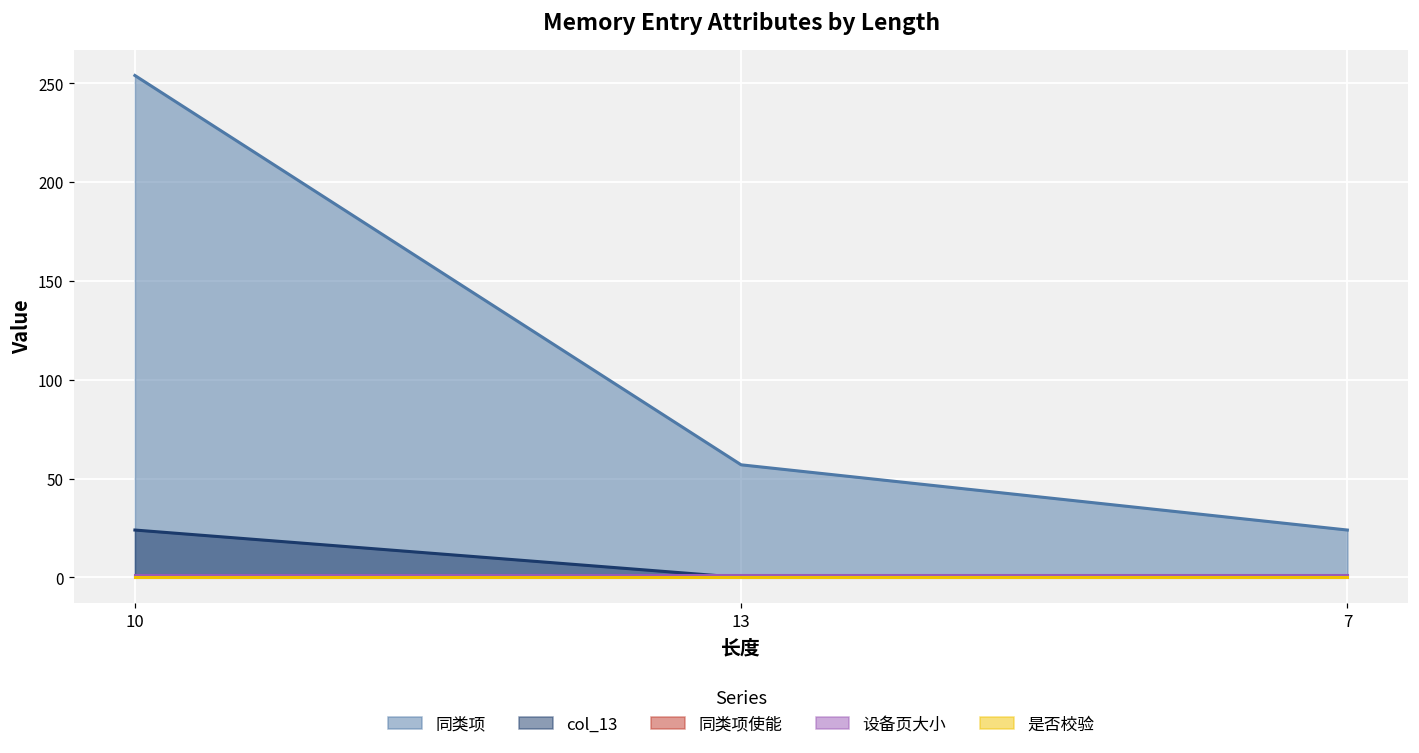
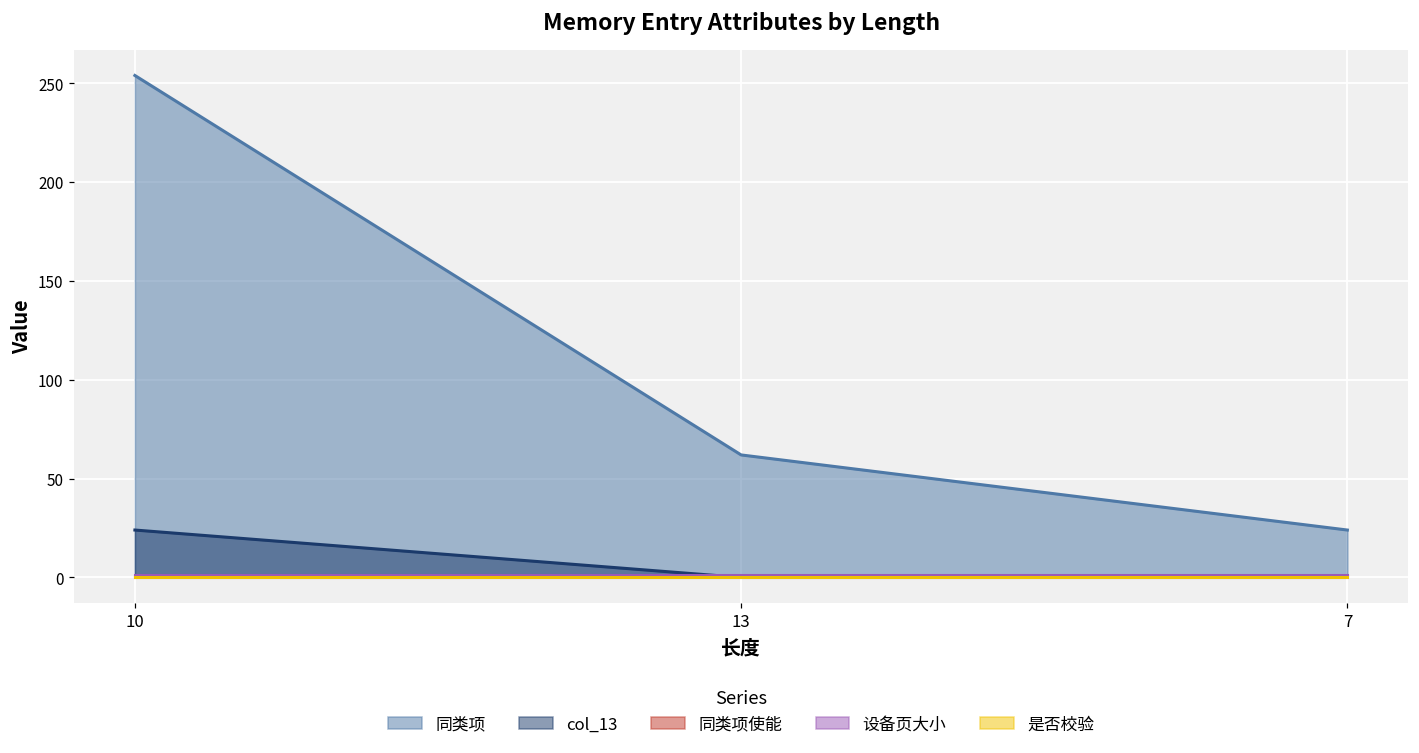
  {
    "同类项": {
      "10": 254,
-     "13": 57,
+     "13": 62,
      "7": 24
    },
    "col_13": {
      "10": 24
    }
  }
